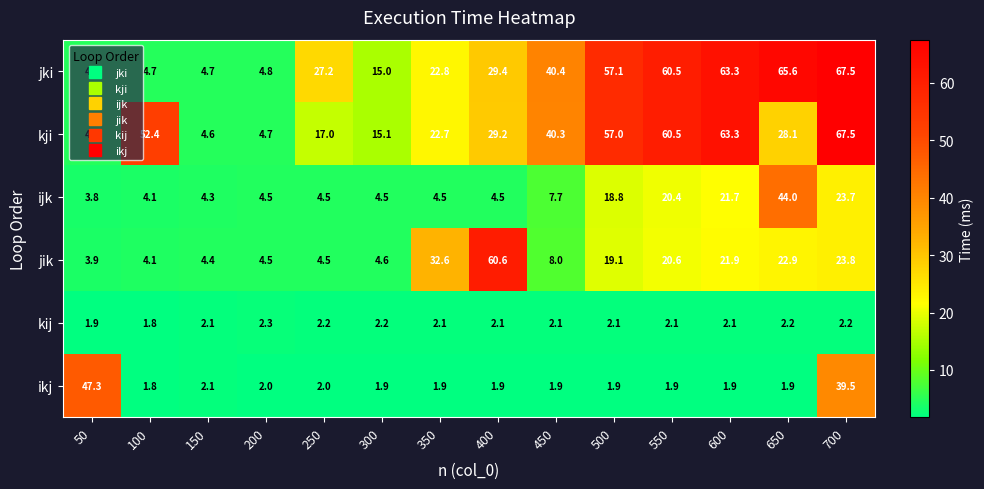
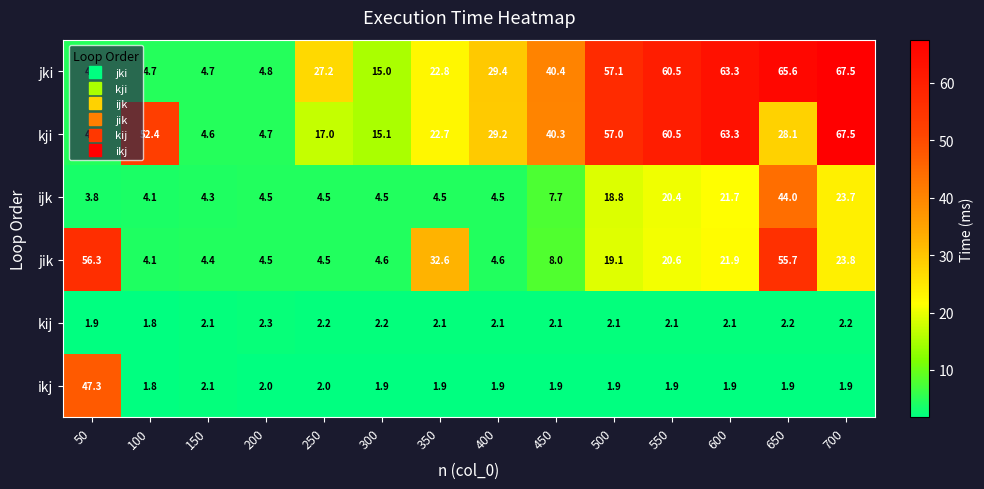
  {
    "jki": {
      "150": 4.7,
      "200": 4.8,
      "250": 27.2,
      "300": 15.0,
      "350": 22.8,
      "400": 29.4,
      "450": 40.4,
      "500": 57.1,
      "550": 60.5,
      "600": 63.3,
      "650": 65.6,
      "700": 67.5
    },
    "kji": {
      "150": 4.6,
      "200": 4.7,
      "250": 17.0,
      "300": 15.1,
      "350": 22.7,
      "400": 29.2,
      "450": 40.3,
      "500": 57.0,
      "550": 60.5,
      "600": 63.3,
      "650": 28.1,
      "700": 67.5
    },
    "ijk": {
      "50": 3.8,
      "100": 4.1,
      "150": 4.3,
      "200": 4.5,
      "250": 4.5,
      "300": 4.5,
      "350": 4.5,
      "400": 4.5,
      "450": 7.7,
      "500": 18.8,
      "550": 20.4,
      "600": 21.7,
      "650": 44.0,
      "700": 23.7
    },
    "jik": {
-     "50": 3.9,
+     "50": 56.3,
      "100": 4.1,
      "150": 4.4,
      "200": 4.5,
      "250": 4.5,
      "300": 4.6,
      "350": 32.6,
-     "400": 60.6,
+     "400": 4.6,
      "450": 8.0,
      "500": 19.1,
      "550": 20.6,
      "600": 21.9,
-     "650": 22.9,
+     "650": 55.7,
      "700": 23.8
    },
    "kij": {
      "50": 1.9,
      "100": 1.8,
      "150": 2.1,
      "200": 2.3,
      "250": 2.2,
      "300": 2.2,
      "350": 2.1,
      "400": 2.1,
      "450": 2.1,
      "500": 2.1,
      "550": 2.1,
      "600": 2.1,
      "650": 2.2,
      "700": 2.2
    },
    "ikj": {
      "50": 47.3,
      "100": 1.8,
      "150": 2.1,
      "200": 2.0,
      "250": 2.0,
      "300": 1.9,
      "350": 1.9,
      "400": 1.9,
      "450": 1.9,
      "500": 1.9,
      "550": 1.9,
      "600": 1.9,
      "650": 1.9,
-     "700": 39.5
+     "700": 1.9
    }
  }
